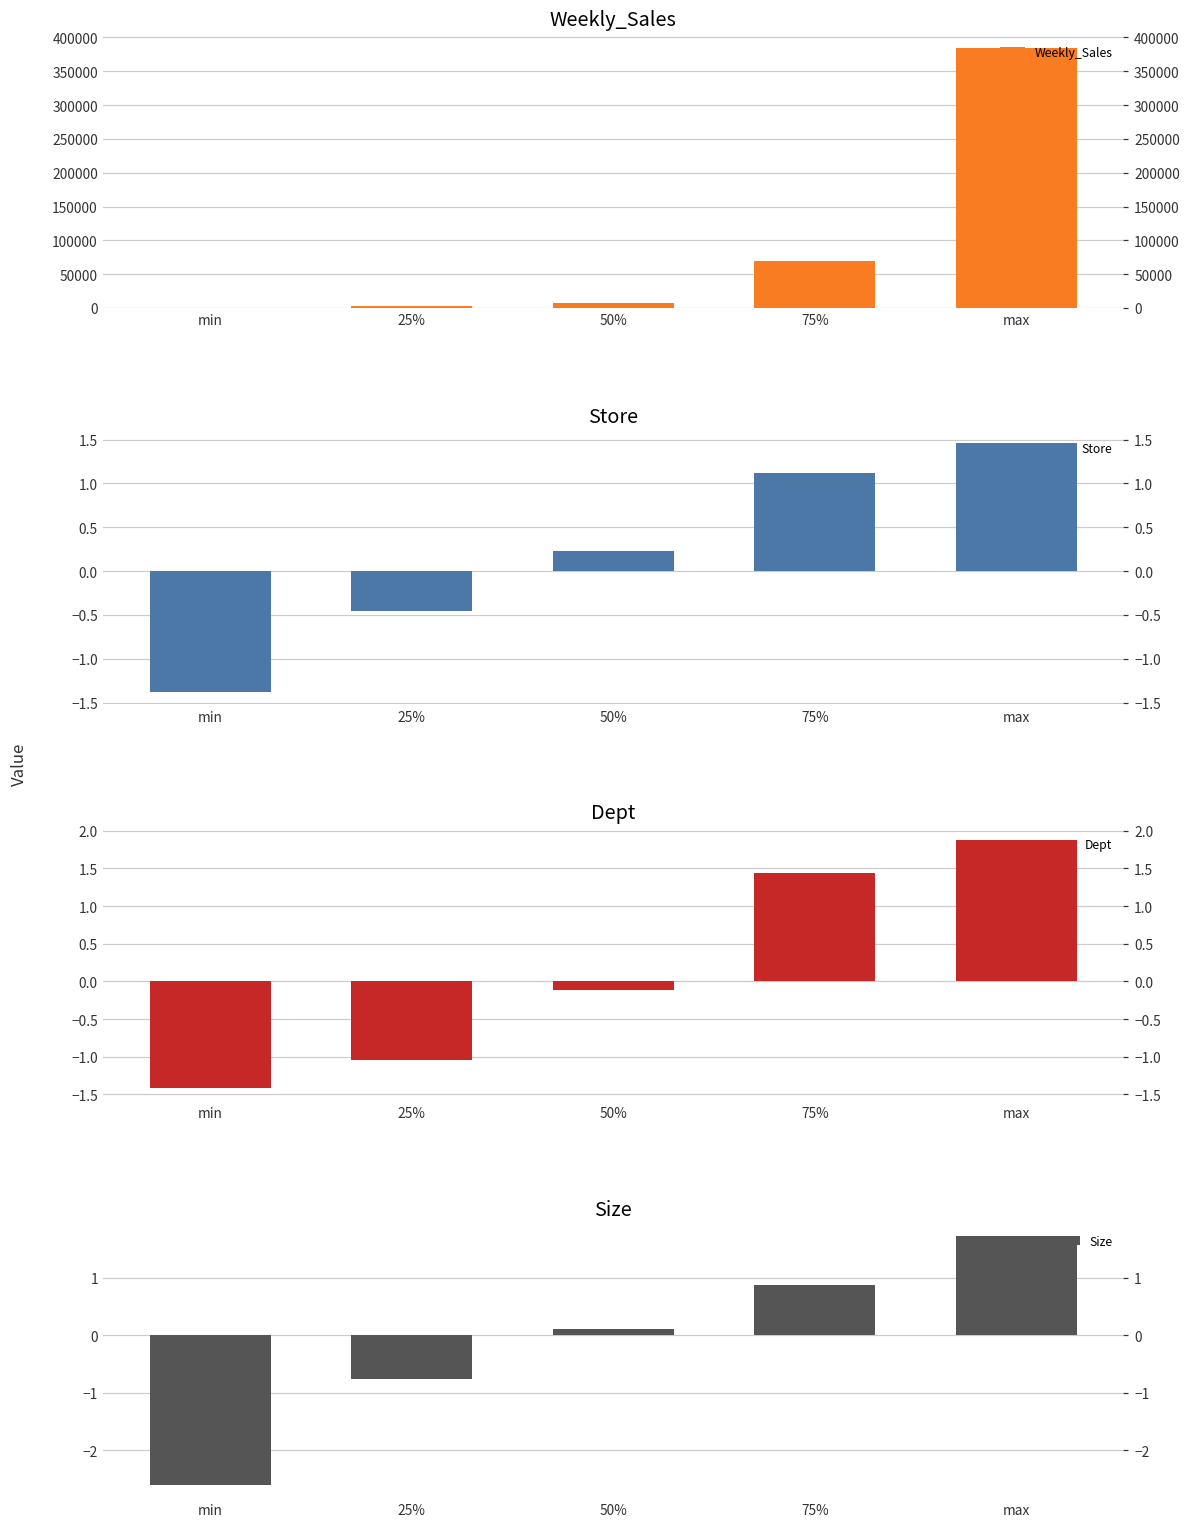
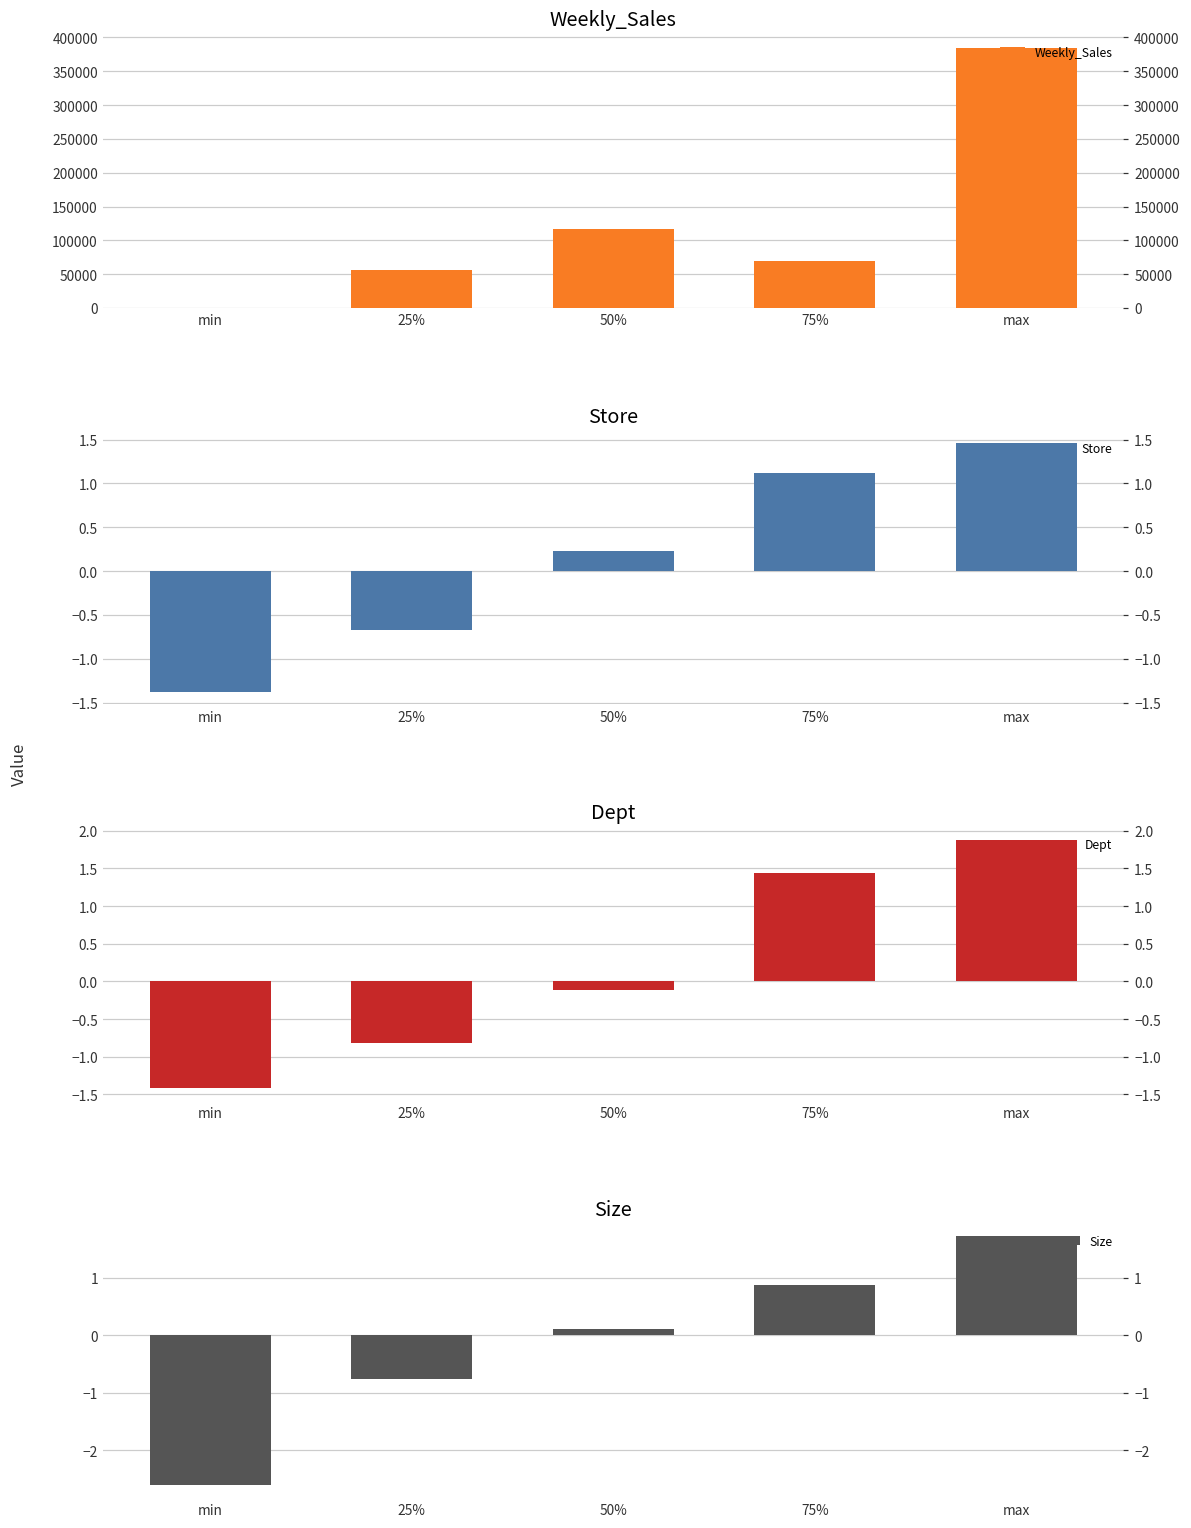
  {
    "Weekly_Sales": {
      "min": 0,
-     "25%": 0,
-     "50%": 10000,
+     "25%": 60000,
+     "50%": 120000,
      "75%": 70000,
      "max": 390000
    },
    "Store": {
      "min": -1.4,
-     "25%": -0.5,
+     "25%": -0.7,
      "50%": 0.2,
      "75%": 1.1,
      "max": 1.5
    },
    "Dept": {
      "min": -1.4,
-     "25%": -1.0,
+     "25%": -0.8,
      "50%": -0.1,
      "75%": 1.4,
      "max": 1.9
    },
    "Size": {
      "min": -2.6,
      "25%": -0.8,
      "50%": 0.1,
      "75%": 0.9,
      "max": 1.7
    }
  }
